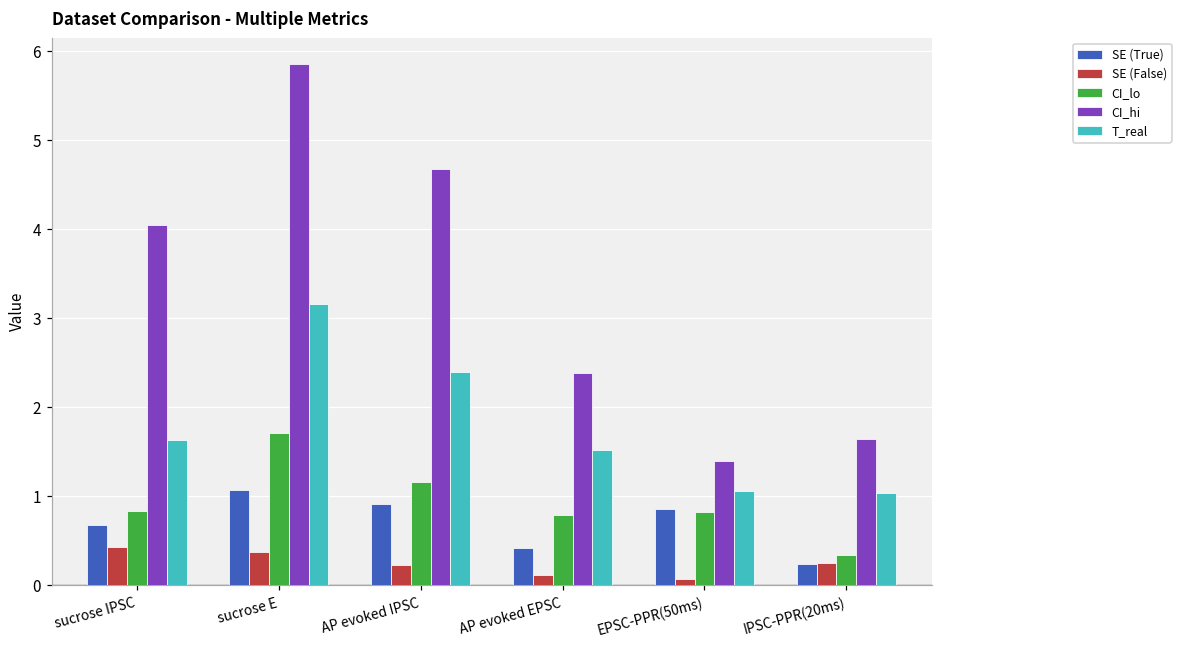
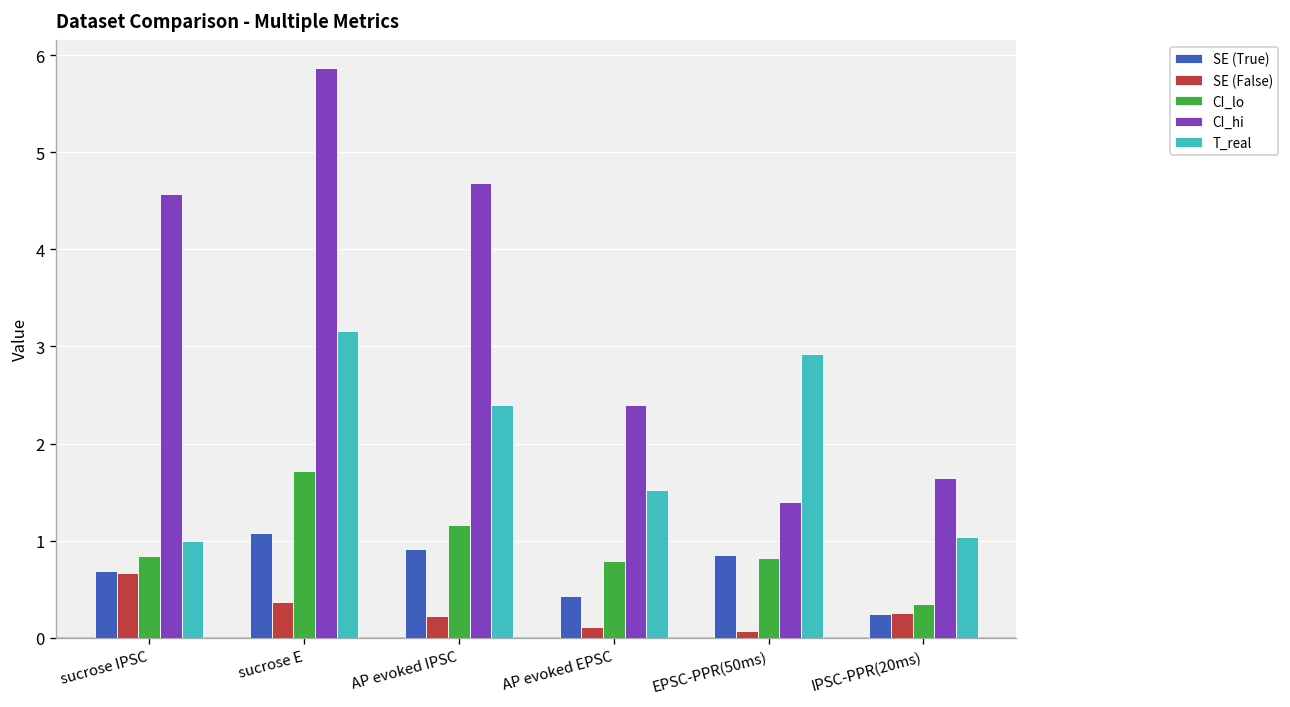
  {
    "SE (True)": {
      "sucrose IPSC": 0.7,
      "sucrose E": 1.1,
      "AP evoked IPSC": 0.9,
      "AP evoked EPSC": 0.4,
      "EPSC-PPR(50ms)": 0.9,
      "IPSC-PPR(20ms)": 0.2
    },
    "SE (False)": {
-     "sucrose IPSC": 0.4,
+     "sucrose IPSC": 0.7,
      "sucrose E": 0.4,
      "AP evoked IPSC": 0.2,
      "AP evoked EPSC": 0.1,
      "EPSC-PPR(50ms)": 0.1,
      "IPSC-PPR(20ms)": 0.3
    },
    "CI_lo": {
      "sucrose IPSC": 0.8,
      "sucrose E": 1.7,
      "AP evoked IPSC": 1.2,
      "AP evoked EPSC": 0.8,
      "EPSC-PPR(50ms)": 0.8,
      "IPSC-PPR(20ms)": 0.3
    },
    "CI_hi": {
-     "sucrose IPSC": 4.0,
+     "sucrose IPSC": 4.6,
      "sucrose E": 5.9,
      "AP evoked IPSC": 4.7,
      "AP evoked EPSC": 2.4,
      "EPSC-PPR(50ms)": 1.4,
      "IPSC-PPR(20ms)": 1.6
    },
    "T_real": {
-     "sucrose IPSC": 1.6,
+     "sucrose IPSC": 1.0,
      "sucrose E": 3.2,
      "AP evoked IPSC": 2.4,
      "AP evoked EPSC": 1.5,
-     "EPSC-PPR(50ms)": 1.1,
+     "EPSC-PPR(50ms)": 2.9,
      "IPSC-PPR(20ms)": 1.0
    }
  }
